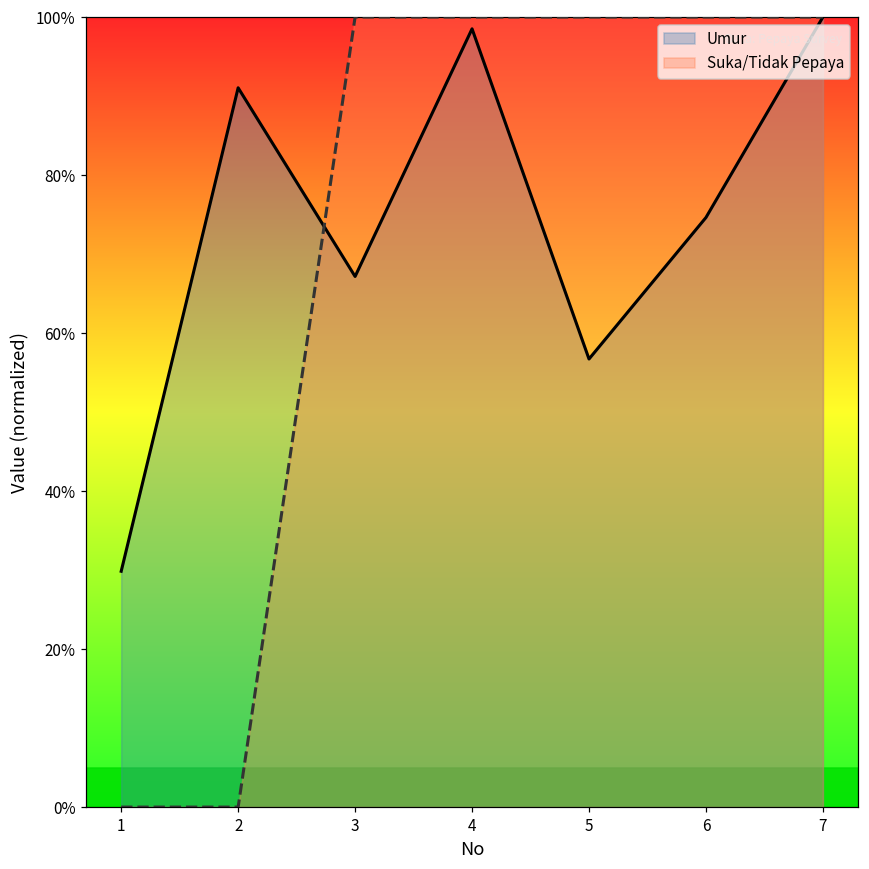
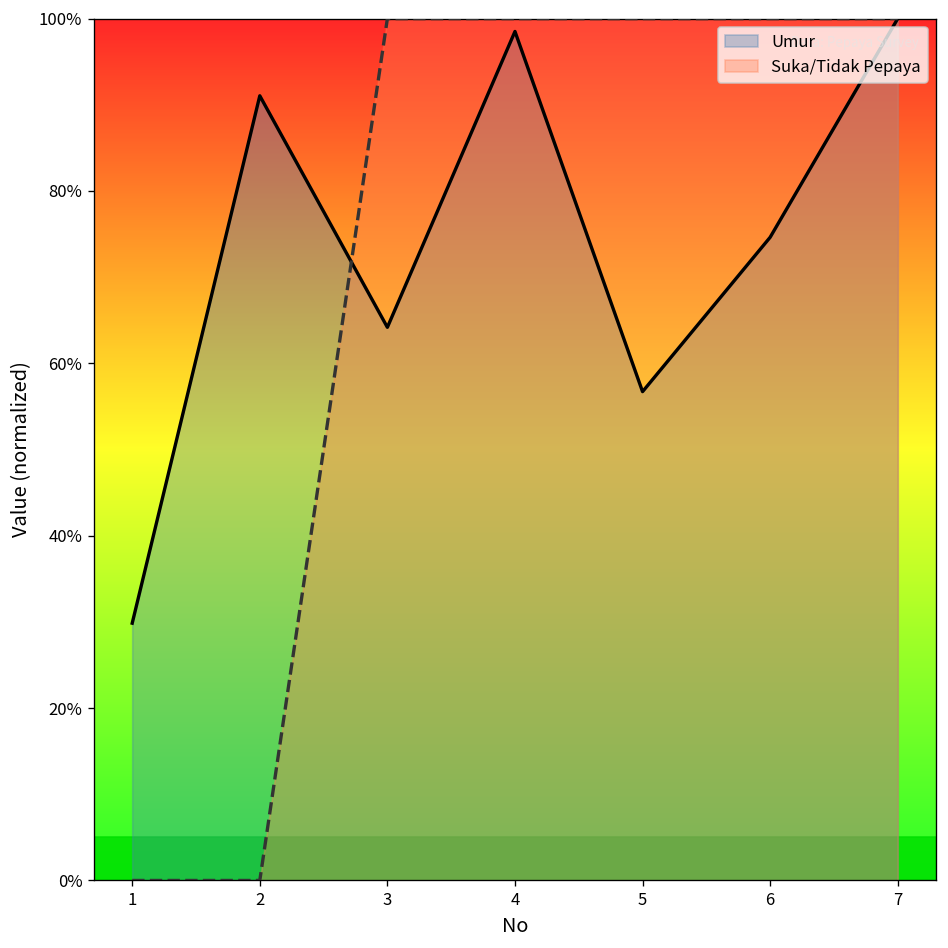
  {
    "Umur": {
      "1": "30%",
      "2": "91%",
-     "3": "67%",
+     "3": "64%",
      "4": "99%",
      "5": "57%",
      "6": "75%"
    },
    "Suka/Tidak Pepaya": {
      "3": "100%",
      "4": "100%",
      "5": "100%",
      "6": "100%"
    }
  }
